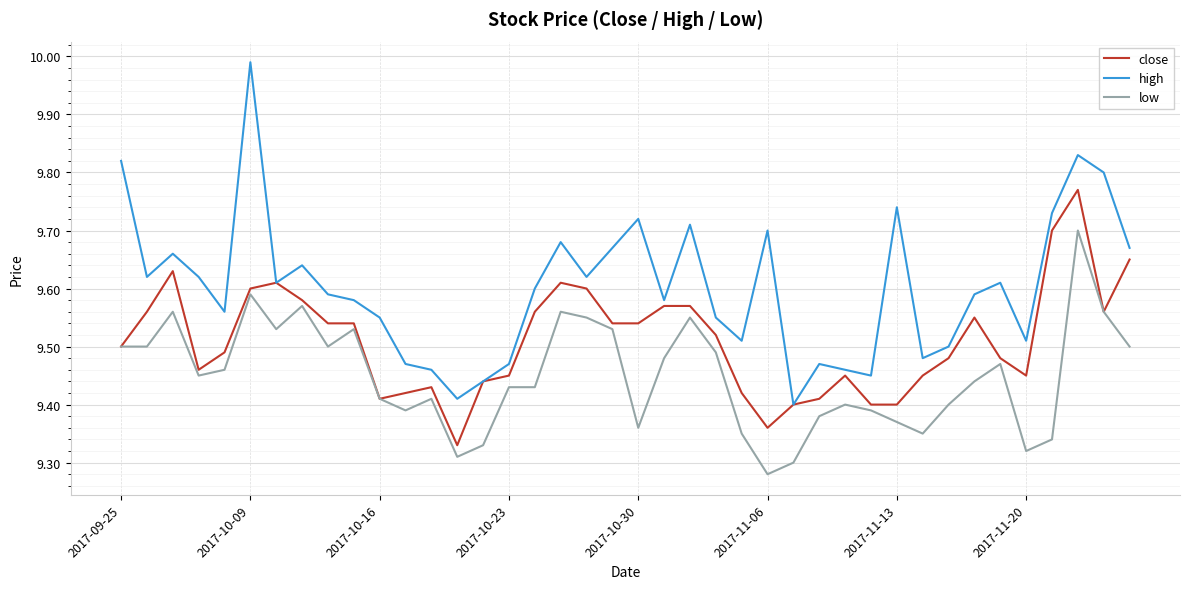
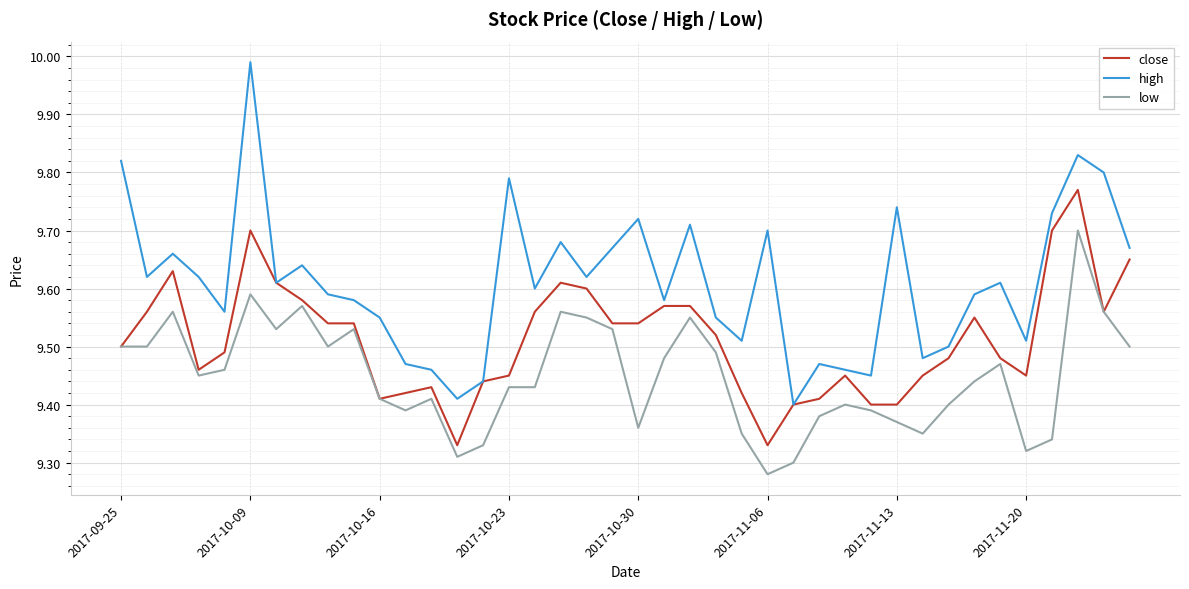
  {
    "close": {
-     "2017-10-09": 9.6,
+     "2017-10-09": 9.7,
      "2017-10-23": 9.45,
      "2017-10-30": 9.54,
-     "2017-11-06": 9.36,
+     "2017-11-06": 9.33,
      "2017-11-13": 9.40,
      "2017-11-20": 9.45
    },
    "high": {
      "2017-09-25": 9.82,
      "2017-10-09": 9.99,
      "2017-10-16": 9.55,
-     "2017-10-23": 9.47,
+     "2017-10-23": 9.79,
      "2017-10-30": 9.72,
      "2017-11-06": 9.70,
      "2017-11-13": 9.74,
      "2017-11-20": 9.51
    },
    "low": {
      "2017-10-09": 9.59,
      "2017-10-23": 9.43,
      "2017-10-30": 9.36,
      "2017-11-06": 9.28,
      "2017-11-13": 9.37,
      "2017-11-20": 9.32
    }
  }
